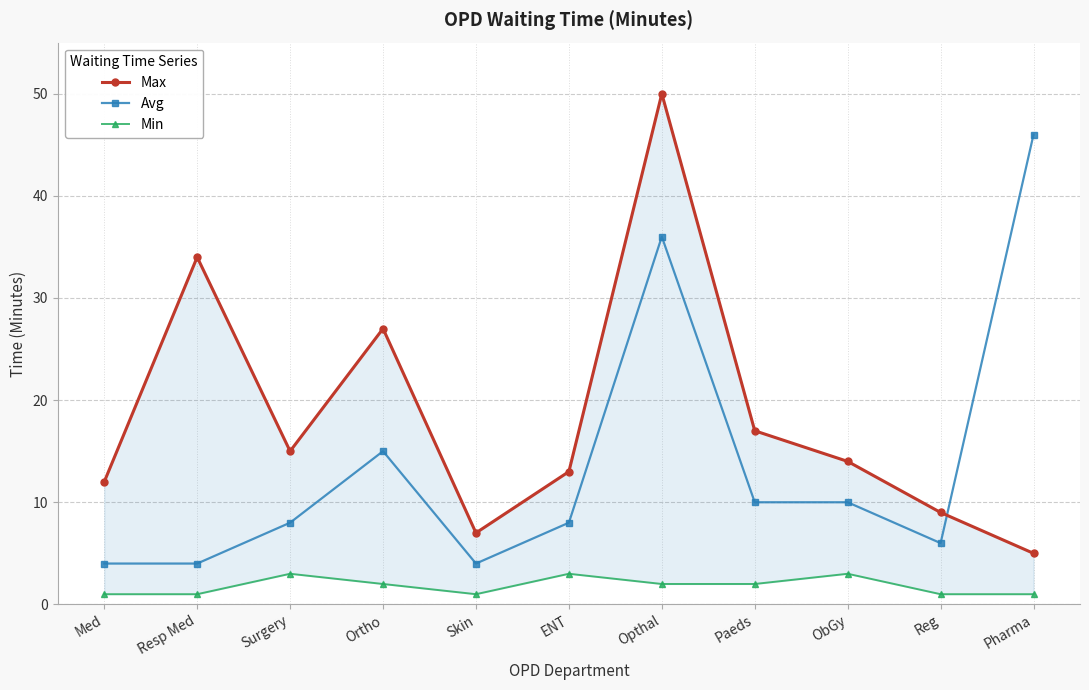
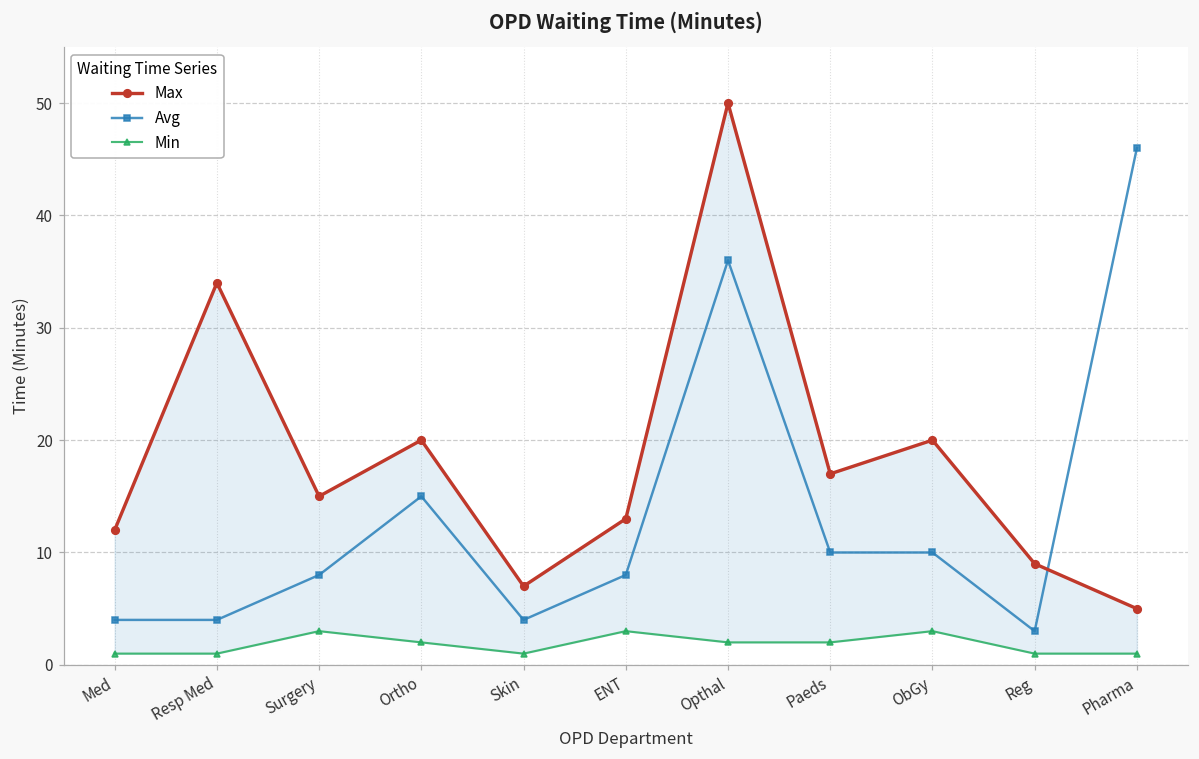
  {
    "Max": {
      "Med": 12,
      "Resp Med": 34,
      "Surgery": 15,
-     "Ortho": 27,
+     "Ortho": 20,
      "Skin": 7,
      "ENT": 13,
      "Opthal": 50,
      "Paeds": 17,
-     "ObGy": 14,
+     "ObGy": 20,
      "Reg": 9,
      "Pharma": 5
    },
    "Avg": {
      "Med": 4,
      "Resp Med": 4,
      "Surgery": 8,
      "Ortho": 15,
      "Skin": 4,
      "ENT": 8,
      "Opthal": 36,
      "Paeds": 10,
      "ObGy": 10,
-     "Reg": 6,
+     "Reg": 3,
      "Pharma": 46
    },
    "Min": {
      "Med": 1,
      "Resp Med": 1,
      "Surgery": 3,
      "Ortho": 2,
      "Skin": 1,
      "ENT": 3,
      "Opthal": 2,
      "Paeds": 2,
      "ObGy": 3,
      "Reg": 1,
      "Pharma": 1
    }
  }
